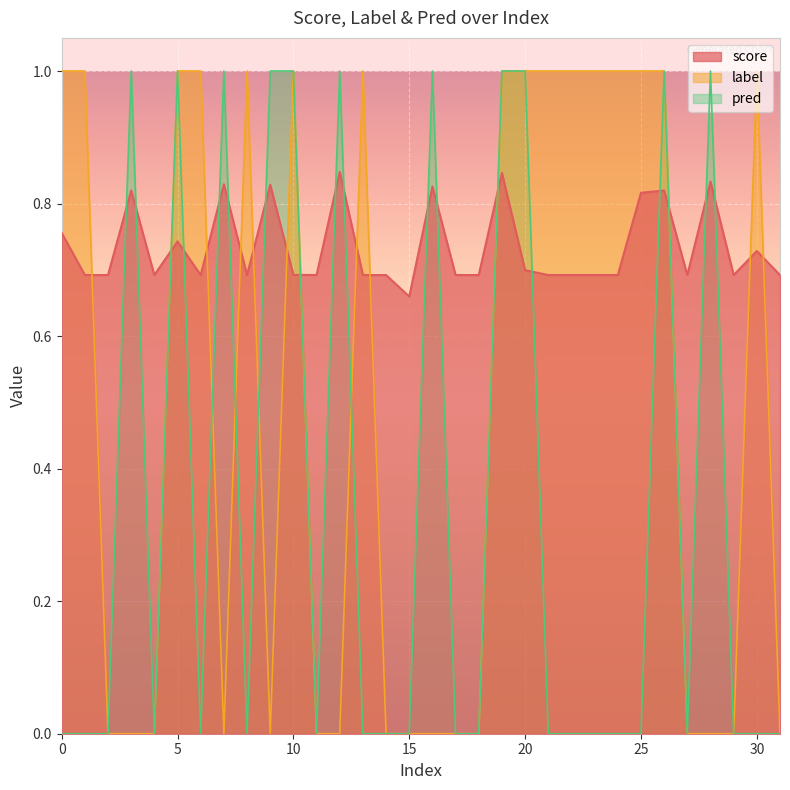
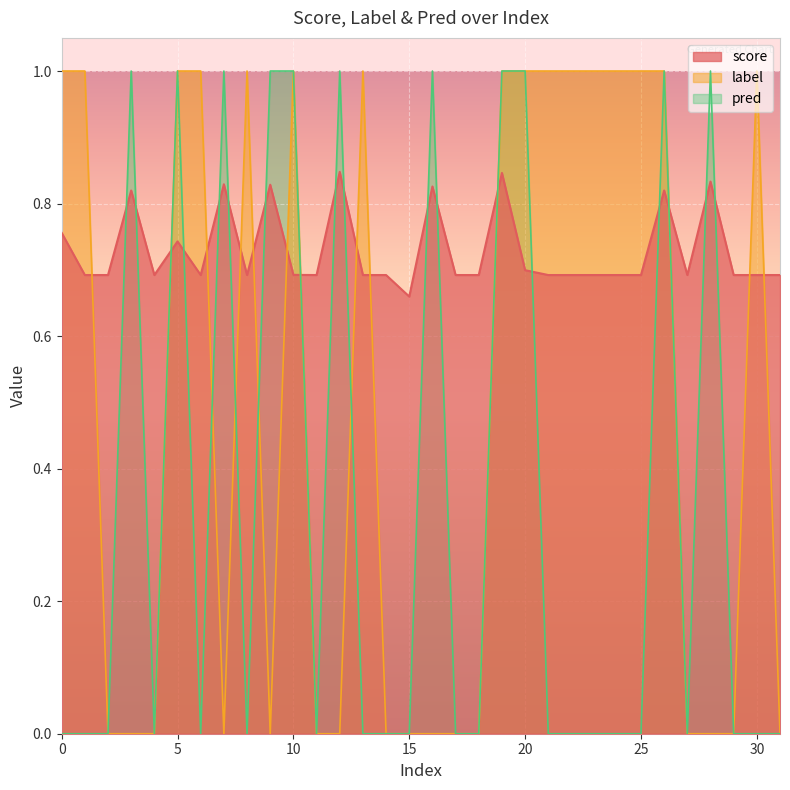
  {
    "score": {
      "0": 0.76,
      "5": 0.74,
      "10": 0.69,
      "15": 0.66,
      "20": 0.70,
-     "25": 0.82,
-     "30": 0.73
+     "25": 0.69,
+     "30": 0.69
    },
    "label": {
      "0": 1.00,
      "25": 1.00
    },
    "pred": {
      "0": 0.00,
      "25": 0.00,
      "30": 0.00
    }
  }
